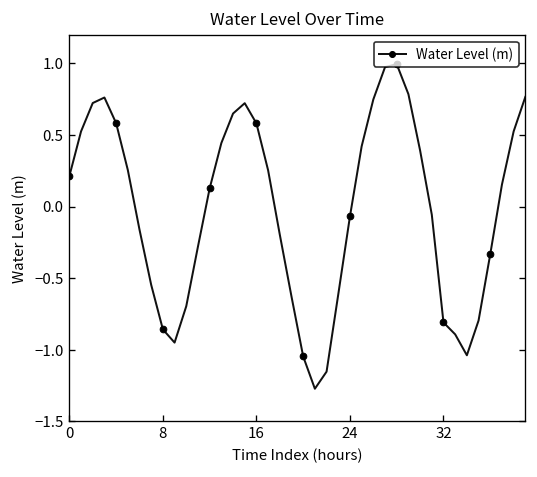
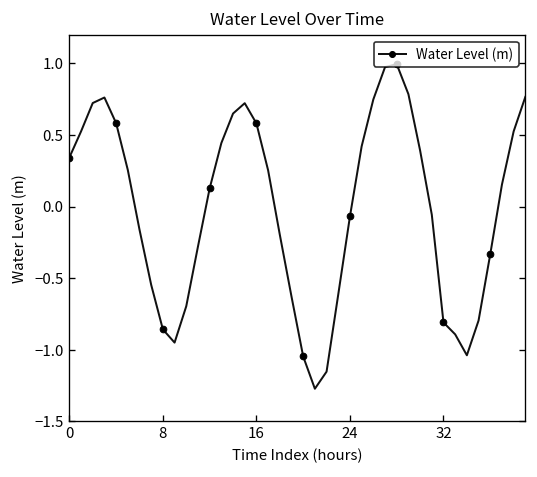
  {
-   "0": 0.21,
+   "0": 0.34,
    "8": -0.86,
    "16": 0.58,
    "24": -0.07,
    "32": -0.81
  }
